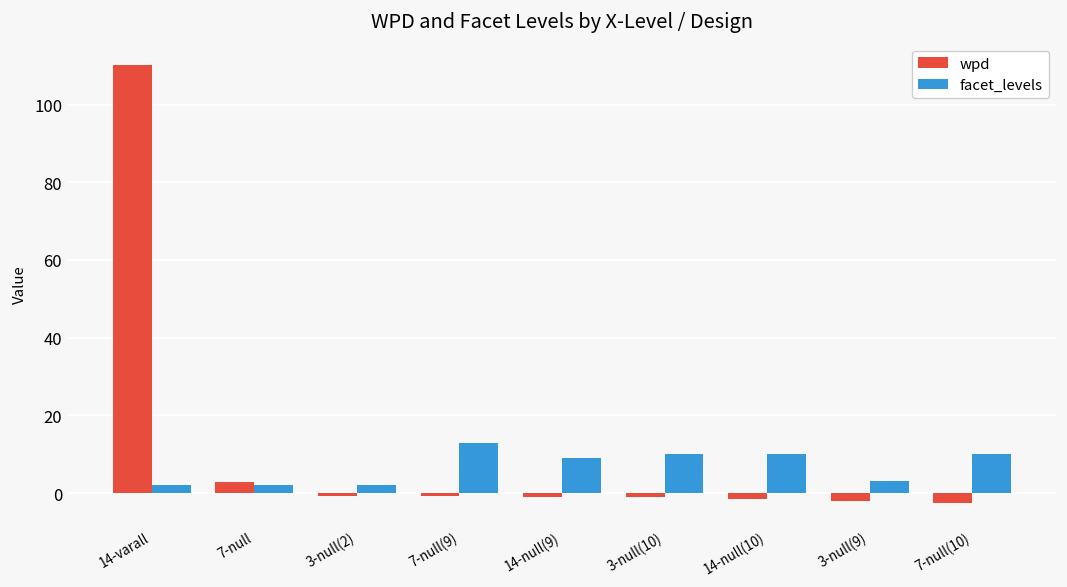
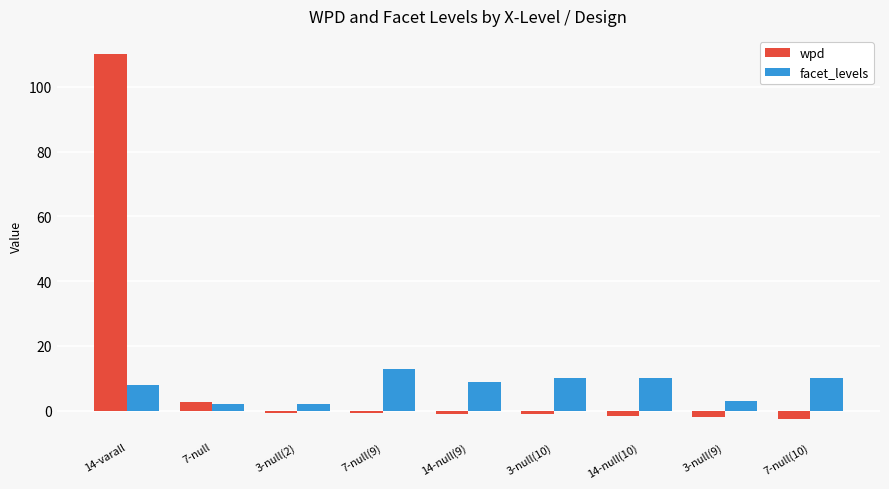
  {
    "wpd": {
      "14-varall": 110,
      "7-null": 3,
      "7-null(9)": -1,
      "14-null(9)": -1,
      "3-null(10)": -1,
      "14-null(10)": -2,
      "3-null(9)": -2,
      "7-null(10)": -2
    },
    "facet_levels": {
-     "14-varall": 2,
+     "14-varall": 8,
      "7-null": 2,
      "3-null(2)": 2,
      "7-null(9)": 13,
      "14-null(9)": 9,
      "3-null(10)": 10,
      "14-null(10)": 10,
      "3-null(9)": 3,
      "7-null(10)": 10
    }
  }
